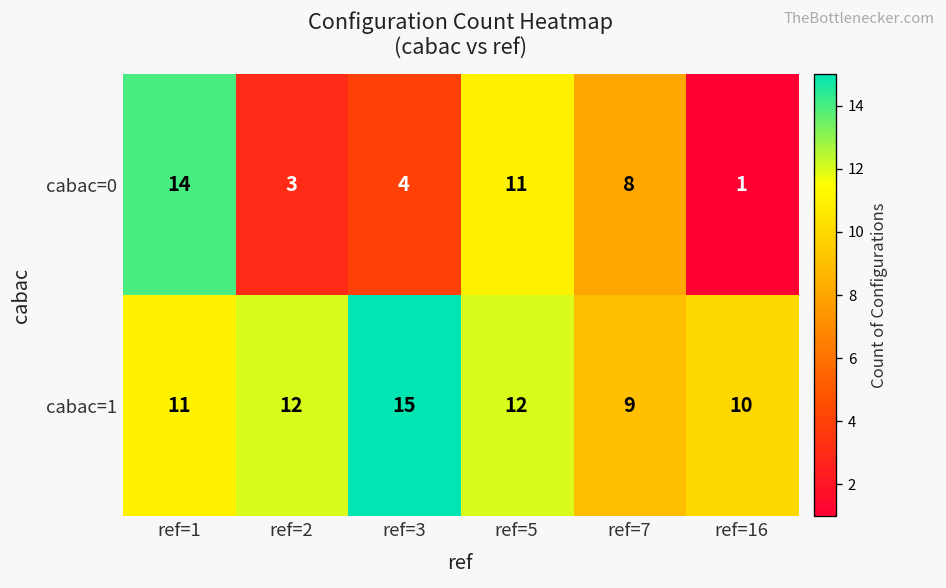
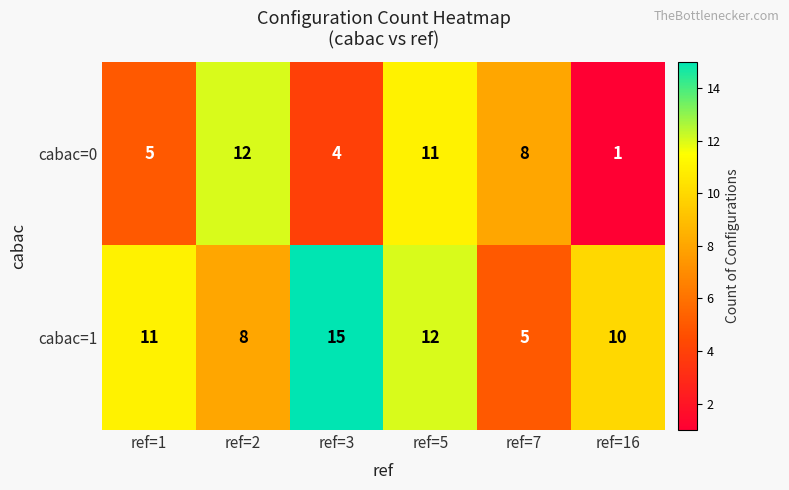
  {
    "cabac=0": {
-     "ref=1": 14,
-     "ref=2": 3,
+     "ref=1": 5,
+     "ref=2": 12,
      "ref=3": 4,
      "ref=5": 11,
      "ref=7": 8,
      "ref=16": 1
    },
    "cabac=1": {
      "ref=1": 11,
-     "ref=2": 12,
+     "ref=2": 8,
      "ref=3": 15,
      "ref=5": 12,
-     "ref=7": 9,
+     "ref=7": 5,
      "ref=16": 10
    }
  }
